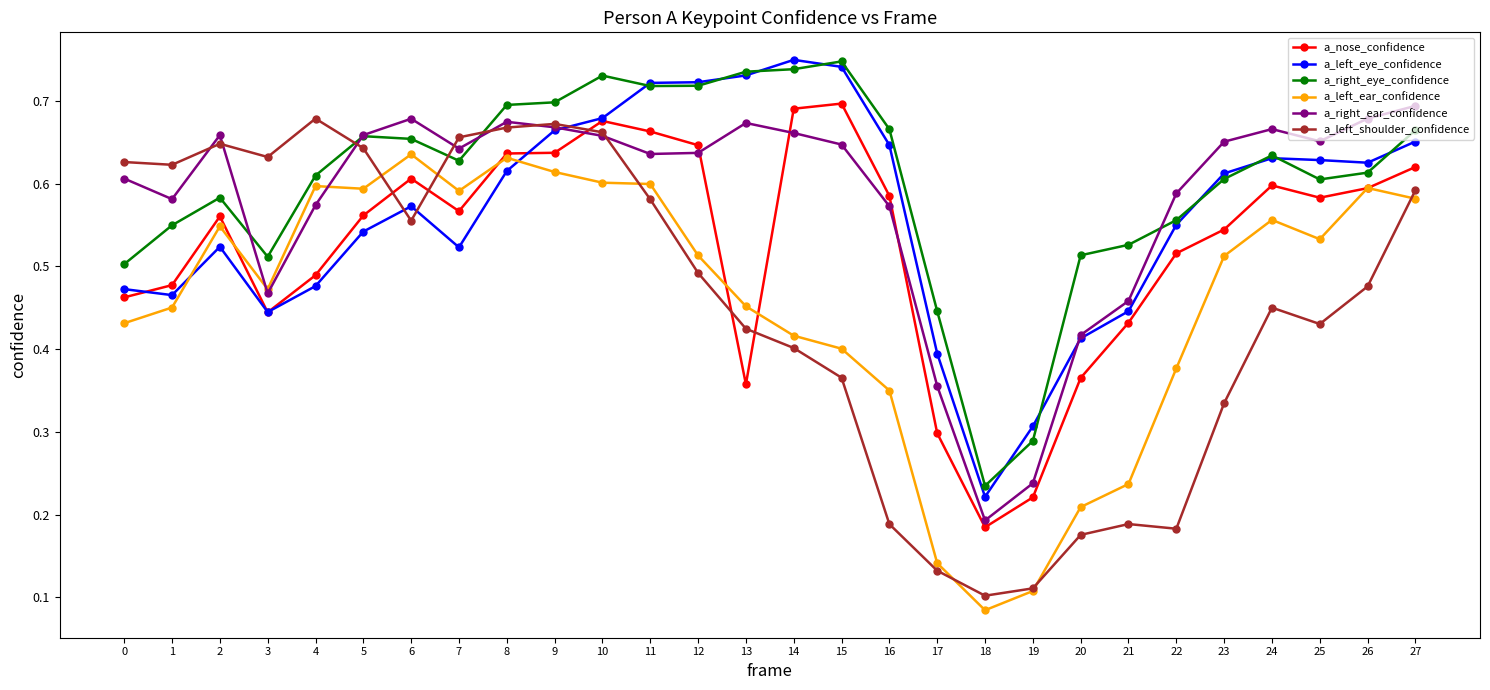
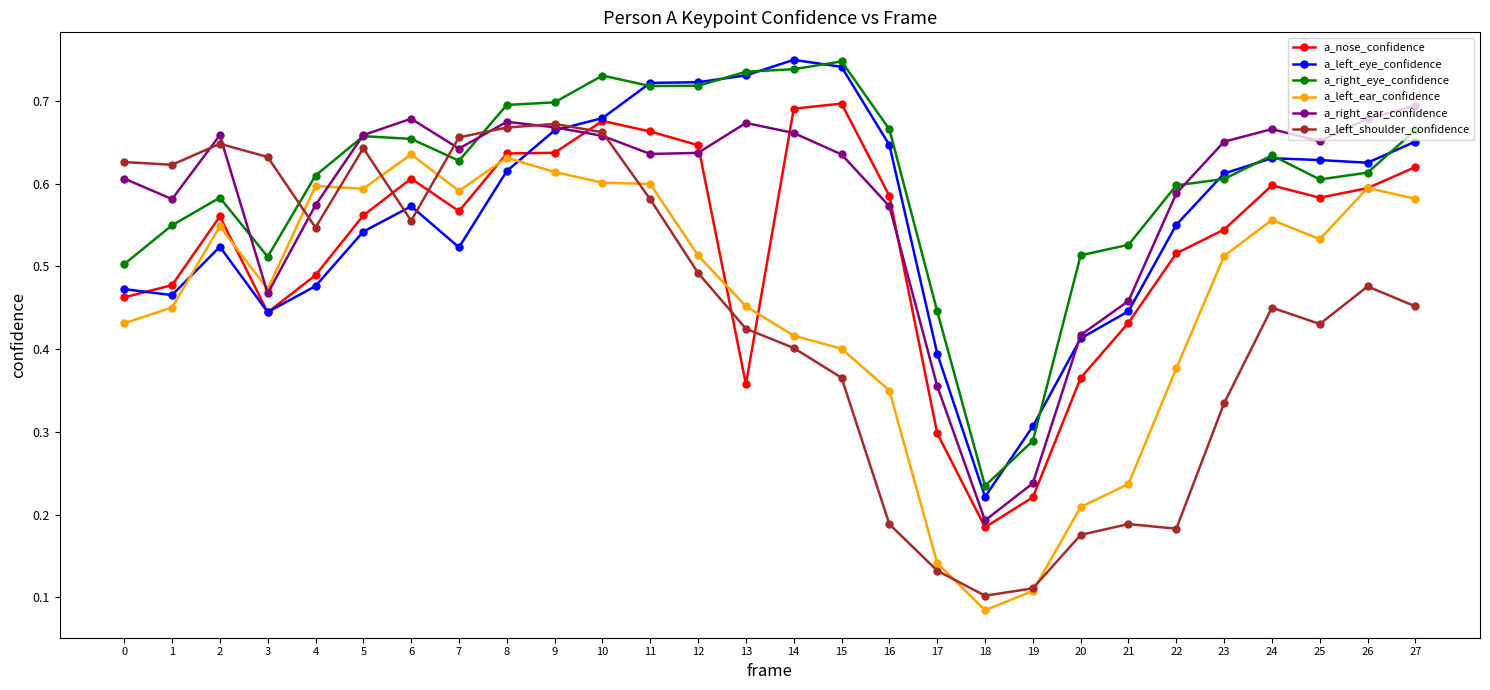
  {
    "a_nose_confidence": {
      "0": 0.46,
      "1": 0.48,
      "2": 0.56,
      "4": 0.49,
      "5": 0.56,
      "6": 0.61,
      "7": 0.57,
      "8": 0.64,
      "9": 0.64,
      "10": 0.68,
      "11": 0.66,
      "12": 0.65,
      "13": 0.36,
      "14": 0.69,
      "15": 0.70,
      "16": 0.59,
      "17": 0.30,
      "18": 0.18,
      "19": 0.22,
      "20": 0.37,
      "21": 0.43,
      "22": 0.52,
      "23": 0.54,
      "24": 0.60,
      "25": 0.58,
      "27": 0.62
    },
    "a_left_eye_confidence": {
      "0": 0.47,
      "1": 0.47,
      "2": 0.52,
      "4": 0.48,
      "5": 0.54,
      "6": 0.57,
      "7": 0.52,
      "8": 0.62,
      "9": 0.66,
      "10": 0.68,
      "11": 0.72,
      "12": 0.72,
      "13": 0.73,
      "14": 0.75,
      "15": 0.74,
      "16": 0.65,
      "17": 0.39,
      "18": 0.22,
      "19": 0.31,
      "20": 0.41,
      "21": 0.45,
      "22": 0.55,
      "23": 0.61,
      "24": 0.63,
      "25": 0.63,
      "26": 0.63,
      "27": 0.65
    },
    "a_right_eye_confidence": {
      "0": 0.50,
      "1": 0.55,
      "2": 0.58,
      "3": 0.51,
      "4": 0.61,
      "6": 0.65,
      "7": 0.63,
      "8": 0.70,
      "9": 0.70,
      "10": 0.73,
      "11": 0.72,
      "12": 0.72,
      "13": 0.74,
      "14": 0.74,
      "15": 0.75,
      "16": 0.67,
      "17": 0.45,
      "18": 0.23,
      "19": 0.29,
      "20": 0.51,
      "21": 0.53,
-     "22": 0.56,
+     "22": 0.60,
      "23": 0.61,
      "24": 0.63,
      "25": 0.61,
      "26": 0.61
    },
    "a_left_ear_confidence": {
      "0": 0.43,
      "1": 0.45,
      "2": 0.55,
      "3": 0.47,
      "4": 0.60,
      "5": 0.59,
      "6": 0.64,
      "7": 0.59,
      "8": 0.63,
      "9": 0.61,
      "10": 0.60,
      "11": 0.60,
      "12": 0.51,
      "13": 0.45,
      "14": 0.42,
      "15": 0.40,
      "16": 0.35,
      "17": 0.14,
      "18": 0.08,
      "19": 0.11,
      "20": 0.21,
      "21": 0.24,
      "22": 0.38,
      "23": 0.51,
      "24": 0.56,
      "25": 0.53,
      "27": 0.58
    },
    "a_right_ear_confidence": {
      "0": 0.61,
      "1": 0.58,
      "2": 0.66,
      "3": 0.47,
      "4": 0.57,
      "6": 0.68,
      "7": 0.64,
      "8": 0.67,
      "9": 0.67,
      "10": 0.66,
      "11": 0.64,
      "12": 0.64,
      "13": 0.67,
      "14": 0.66,
-     "15": 0.65,
+     "15": 0.64,
      "16": 0.57,
      "17": 0.36,
      "18": 0.19,
      "19": 0.24,
      "20": 0.42,
      "21": 0.46,
      "22": 0.59,
      "23": 0.65,
      "24": 0.67,
      "25": 0.65
    },
    "a_left_shoulder_confidence": {
      "0": 0.63,
      "1": 0.62,
      "2": 0.65,
      "3": 0.63,
-     "4": 0.68,
+     "4": 0.55,
      "5": 0.64,
      "6": 0.56,
      "7": 0.66,
      "8": 0.67,
      "9": 0.67,
      "10": 0.66,
      "11": 0.58,
      "12": 0.49,
      "13": 0.42,
      "14": 0.40,
      "15": 0.37,
      "16": 0.19,
      "17": 0.13,
      "18": 0.10,
      "19": 0.11,
      "20": 0.18,
      "21": 0.19,
      "22": 0.18,
      "23": 0.33,
      "24": 0.45,
      "25": 0.43,
      "26": 0.48,
-     "27": 0.59
+     "27": 0.45
    }
  }
